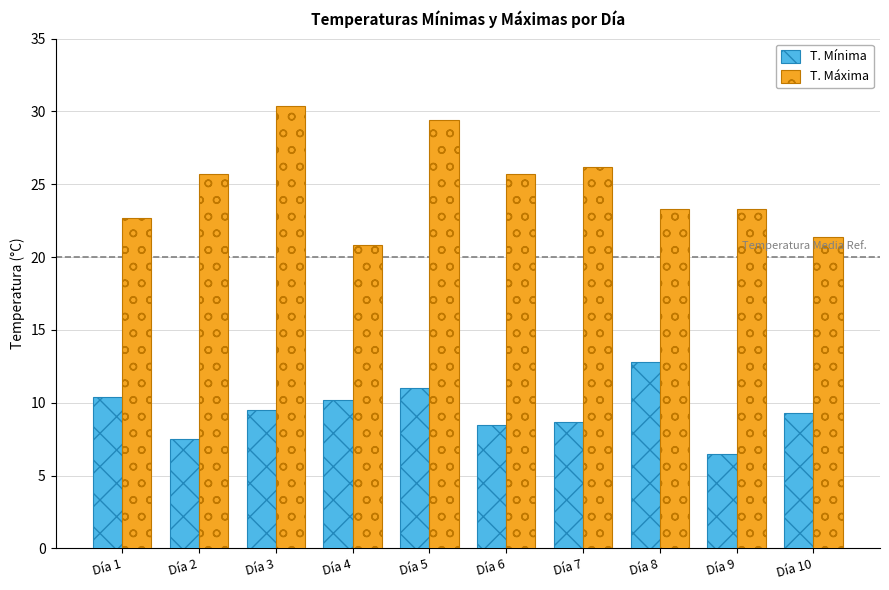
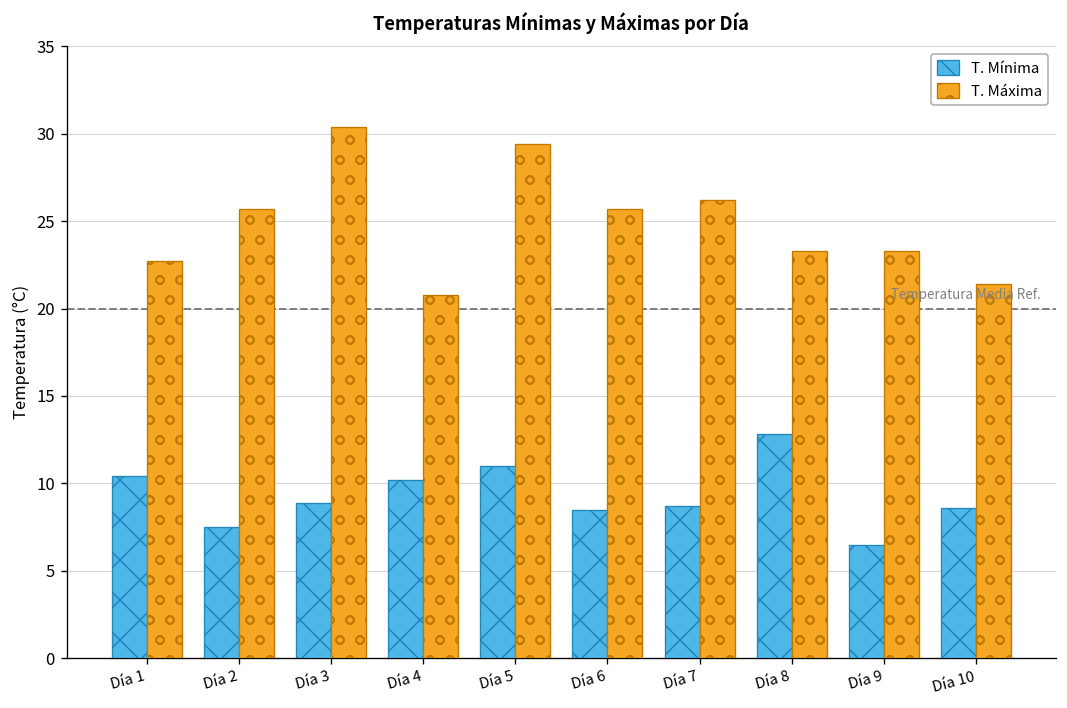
  {
    "T. Mínima": {
      "Día 1": 10.4,
      "Día 2": 7.5,
-     "Día 3": 9.5,
+     "Día 3": 8.9,
      "Día 4": 10.2,
      "Día 5": 11.0,
      "Día 6": 8.5,
      "Día 7": 8.7,
      "Día 8": 12.8,
      "Día 9": 6.5,
-     "Día 10": 9.3
+     "Día 10": 8.6
    },
    "T. Máxima": {
      "Día 1": 22.7,
      "Día 2": 25.7,
      "Día 3": 30.4,
      "Día 4": 20.8,
      "Día 5": 29.4,
      "Día 6": 25.7,
      "Día 7": 26.2,
      "Día 8": 23.3,
      "Día 9": 23.3,
      "Día 10": 21.4
    }
  }
